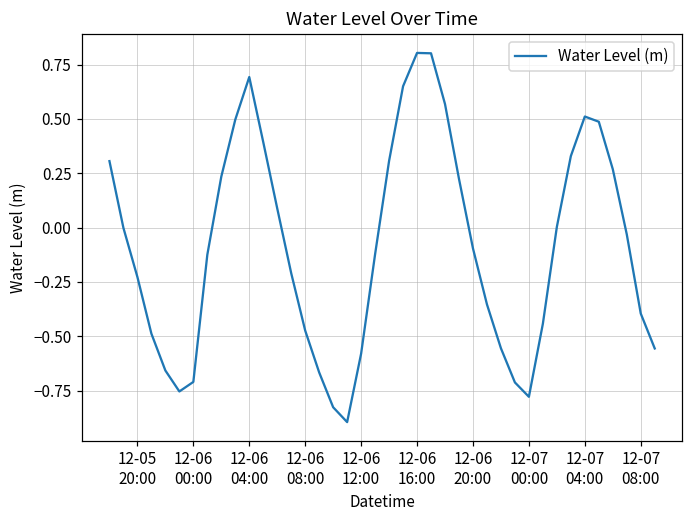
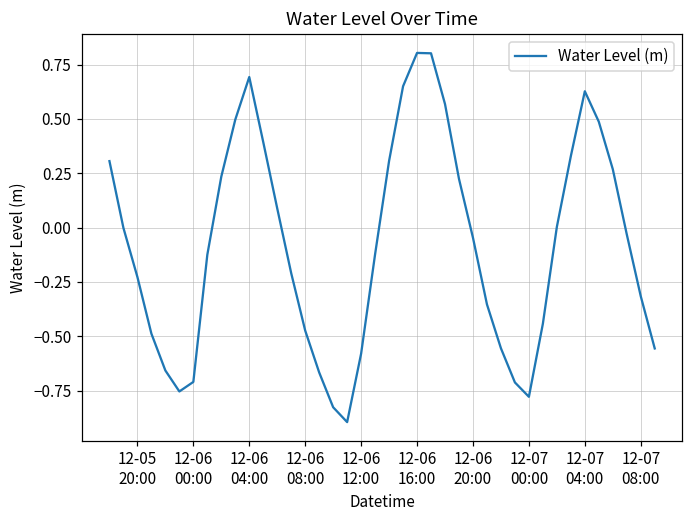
  {
    "12-05 20:00": -0.23,
    "12-06 00:00": -0.71,
    "12-06 04:00": 0.69,
    "12-06 08:00": -0.47,
    "12-06 12:00": -0.58,
    "12-06 16:00": 0.80,
-   "12-06 20:00": -0.10,
+   "12-06 20:00": -0.05,
    "12-07 00:00": -0.78,
-   "12-07 04:00": 0.51,
-   "12-07 08:00": -0.40
+   "12-07 04:00": 0.63,
+   "12-07 08:00": -0.32
  }
